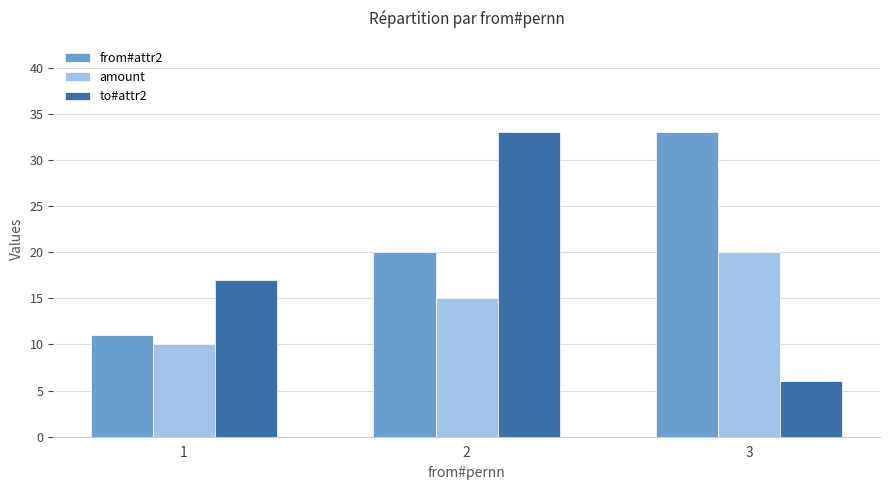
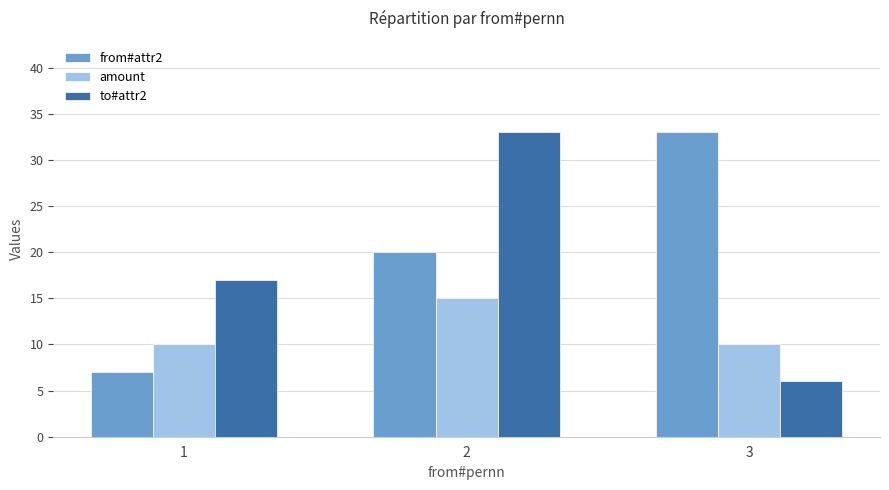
  {
    "from#attr2": {
-     "1": 11,
+     "1": 7,
      "2": 20,
      "3": 33
    },
    "amount": {
      "1": 10,
      "2": 15,
-     "3": 20
+     "3": 10
    },
    "to#attr2": {
      "1": 17,
      "2": 33,
      "3": 6
    }
  }
